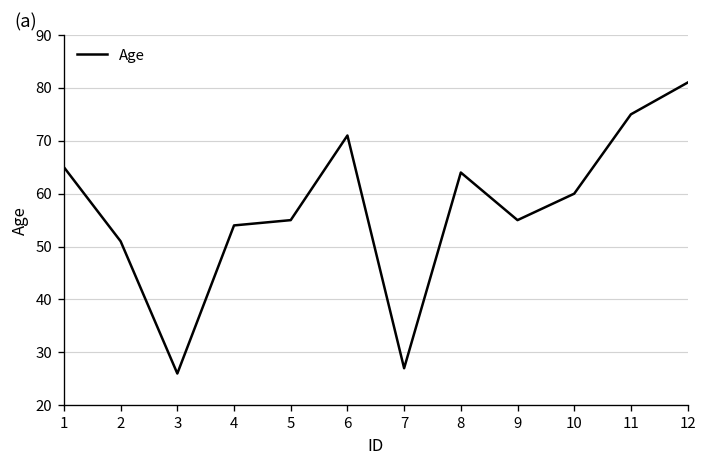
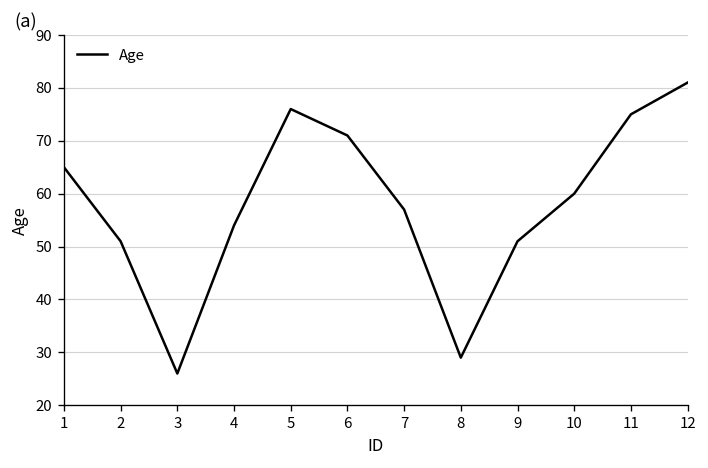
  {
    "1": 65,
    "2": 51,
    "3": 26,
    "4": 54,
-   "5": 55,
+   "5": 76,
    "6": 71,
-   "7": 27,
-   "8": 64,
-   "9": 55,
+   "7": 57,
+   "8": 29,
+   "9": 51,
    "10": 60,
    "11": 75,
    "12": 81
  }
